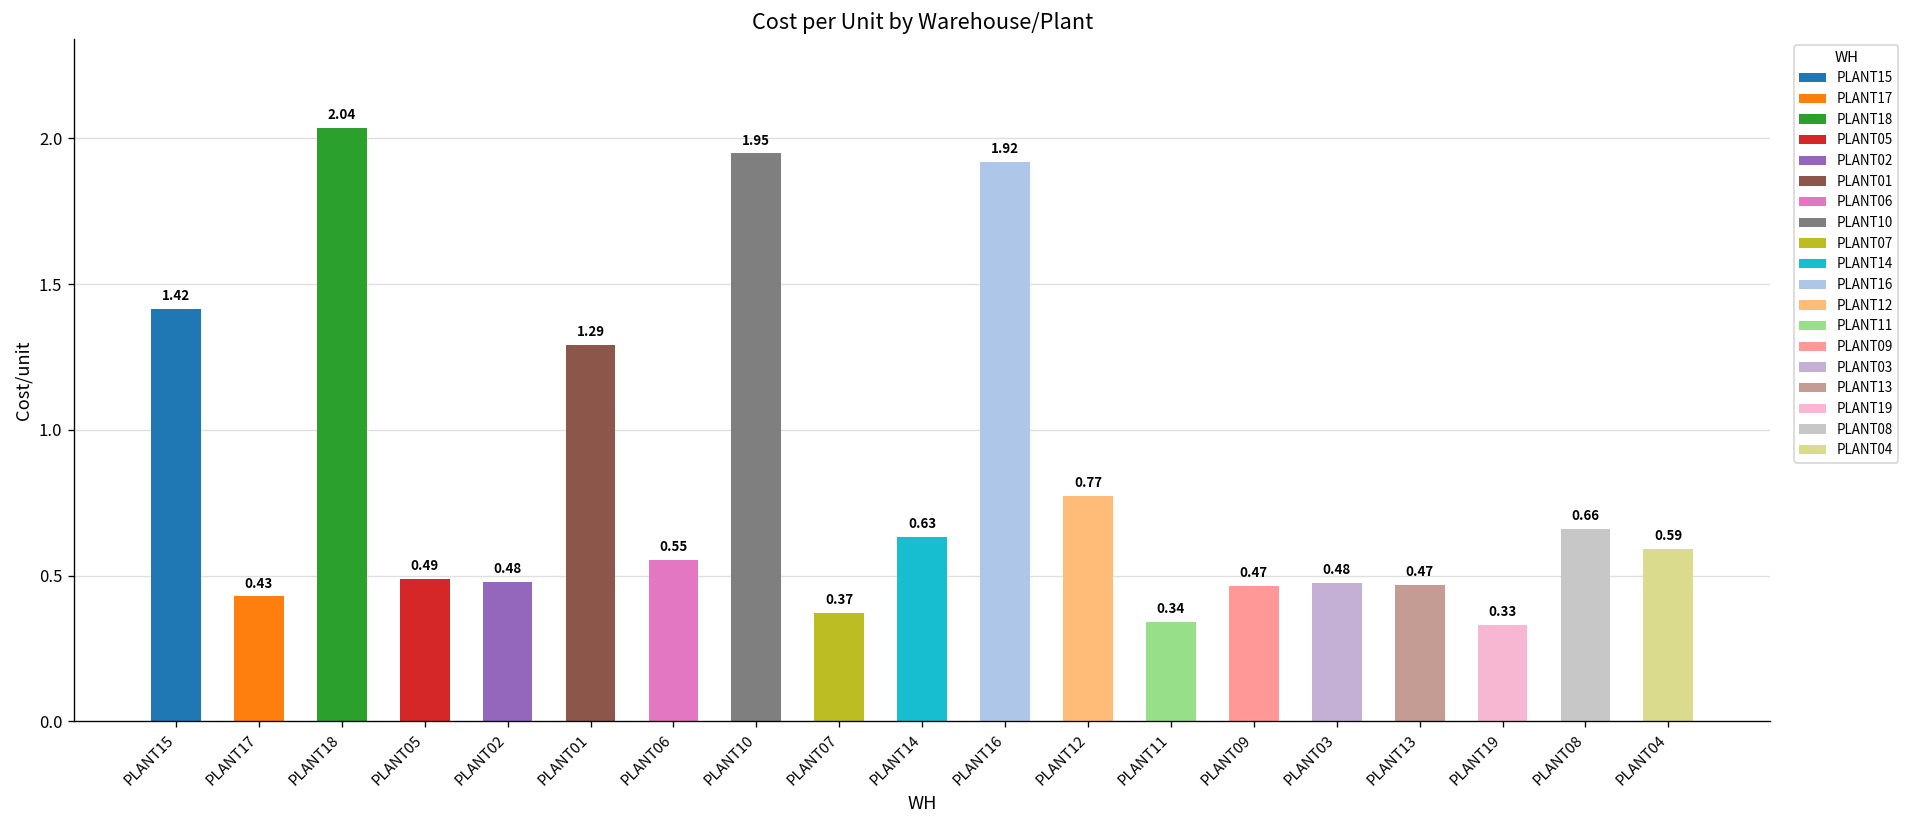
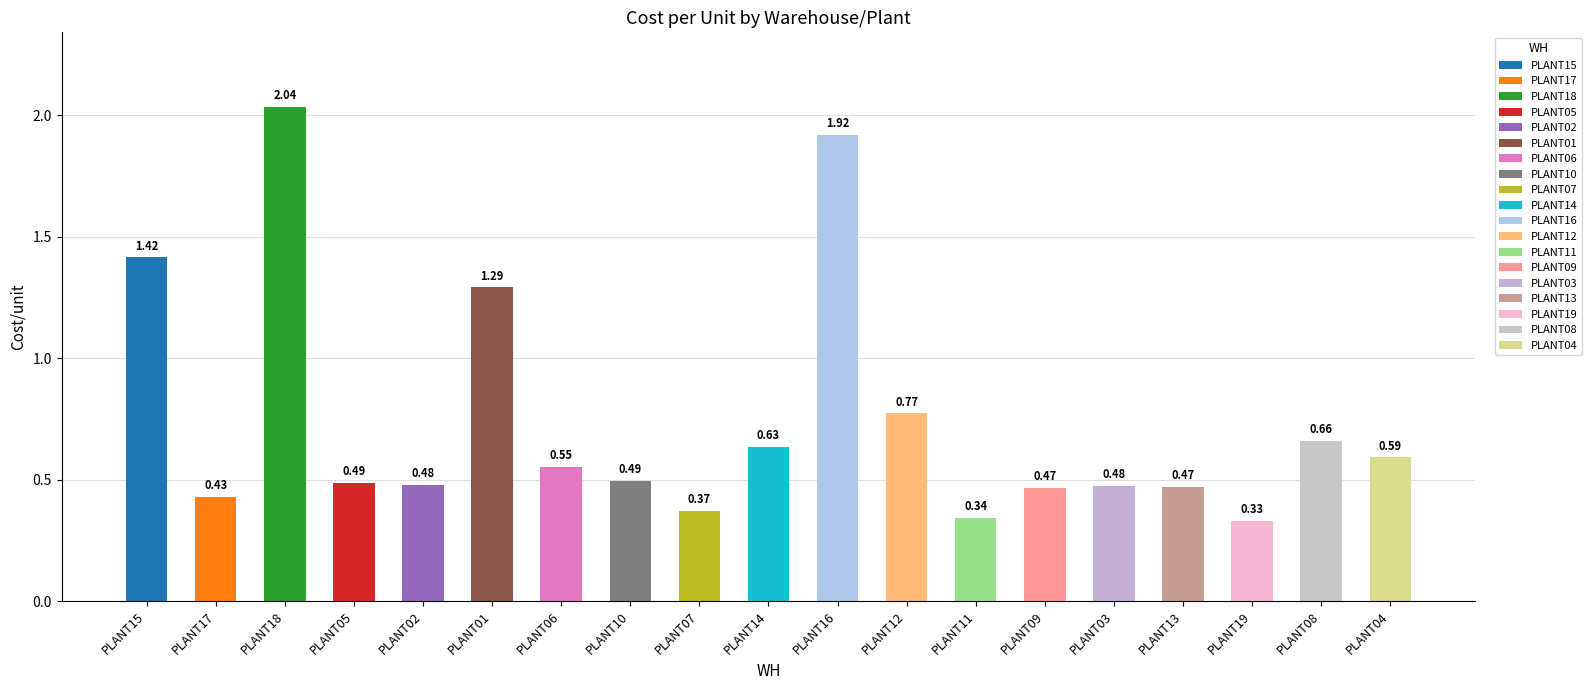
  {
    "PLANT15": 1.42,
    "PLANT17": 0.43,
    "PLANT18": 2.04,
    "PLANT05": 0.49,
    "PLANT02": 0.48,
    "PLANT01": 1.29,
    "PLANT06": 0.55,
-   "PLANT10": 1.95,
+   "PLANT10": 0.49,
    "PLANT07": 0.37,
    "PLANT14": 0.63,
    "PLANT16": 1.92,
    "PLANT12": 0.77,
    "PLANT11": 0.34,
    "PLANT09": 0.47,
    "PLANT03": 0.48,
    "PLANT13": 0.47,
    "PLANT19": 0.33,
    "PLANT08": 0.66,
    "PLANT04": 0.59
  }
